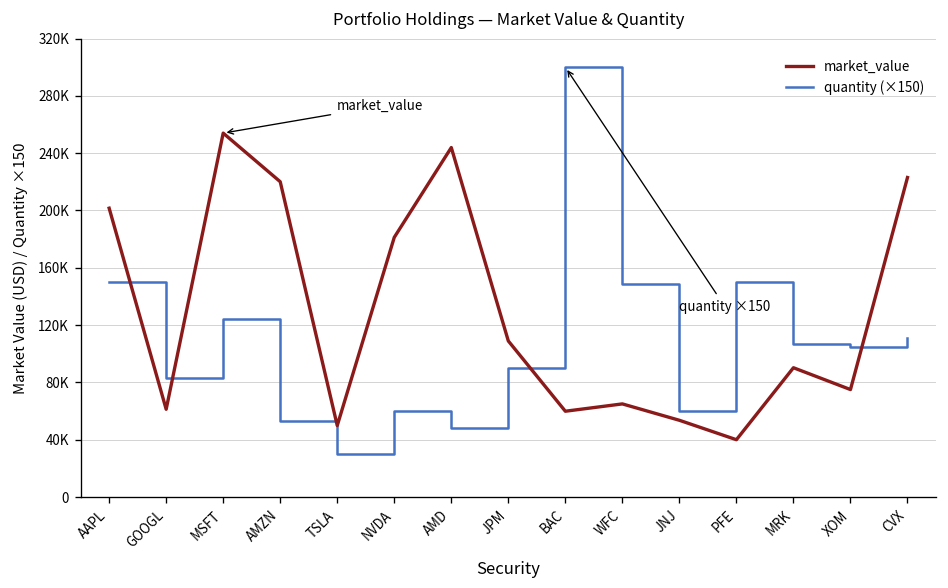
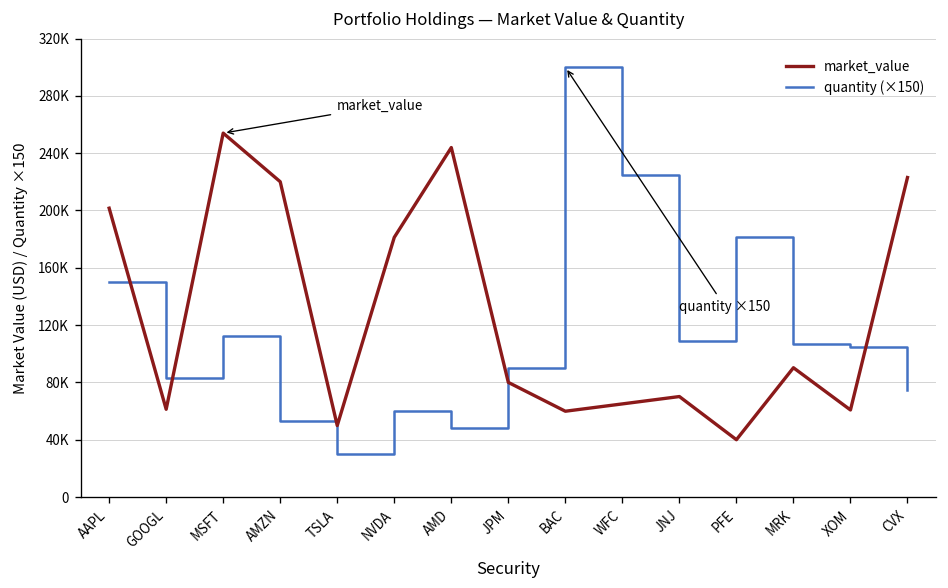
  {
    "market_value": {
      "AAPL": 202000,
      "GOOGL": 61000,
      "MSFT": 254000,
      "AMZN": 220000,
      "TSLA": 50000,
      "NVDA": 181000,
      "AMD": 244000,
-     "JPM": 109000,
+     "JPM": 80000,
      "BAC": 60000,
      "WFC": 65000,
-     "JNJ": 54000,
+     "JNJ": 70000,
      "PFE": 40000,
      "MRK": 90000,
-     "XOM": 75000,
+     "XOM": 61000,
      "CVX": 223000
    },
    "quantity (×150)": {
      "AAPL": 150000,
      "GOOGL": 83000,
-     "MSFT": 124000,
+     "MSFT": 113000,
      "AMZN": 53000,
      "TSLA": 30000,
      "NVDA": 60000,
      "AMD": 48000,
      "JPM": 90000,
      "BAC": 300000,
-     "WFC": 149000,
-     "JNJ": 60000,
-     "PFE": 150000,
+     "WFC": 225000,
+     "JNJ": 109000,
+     "PFE": 182000,
      "MRK": 107000,
      "XOM": 105000,
-     "CVX": 111000
+     "CVX": 75000
    }
  }
